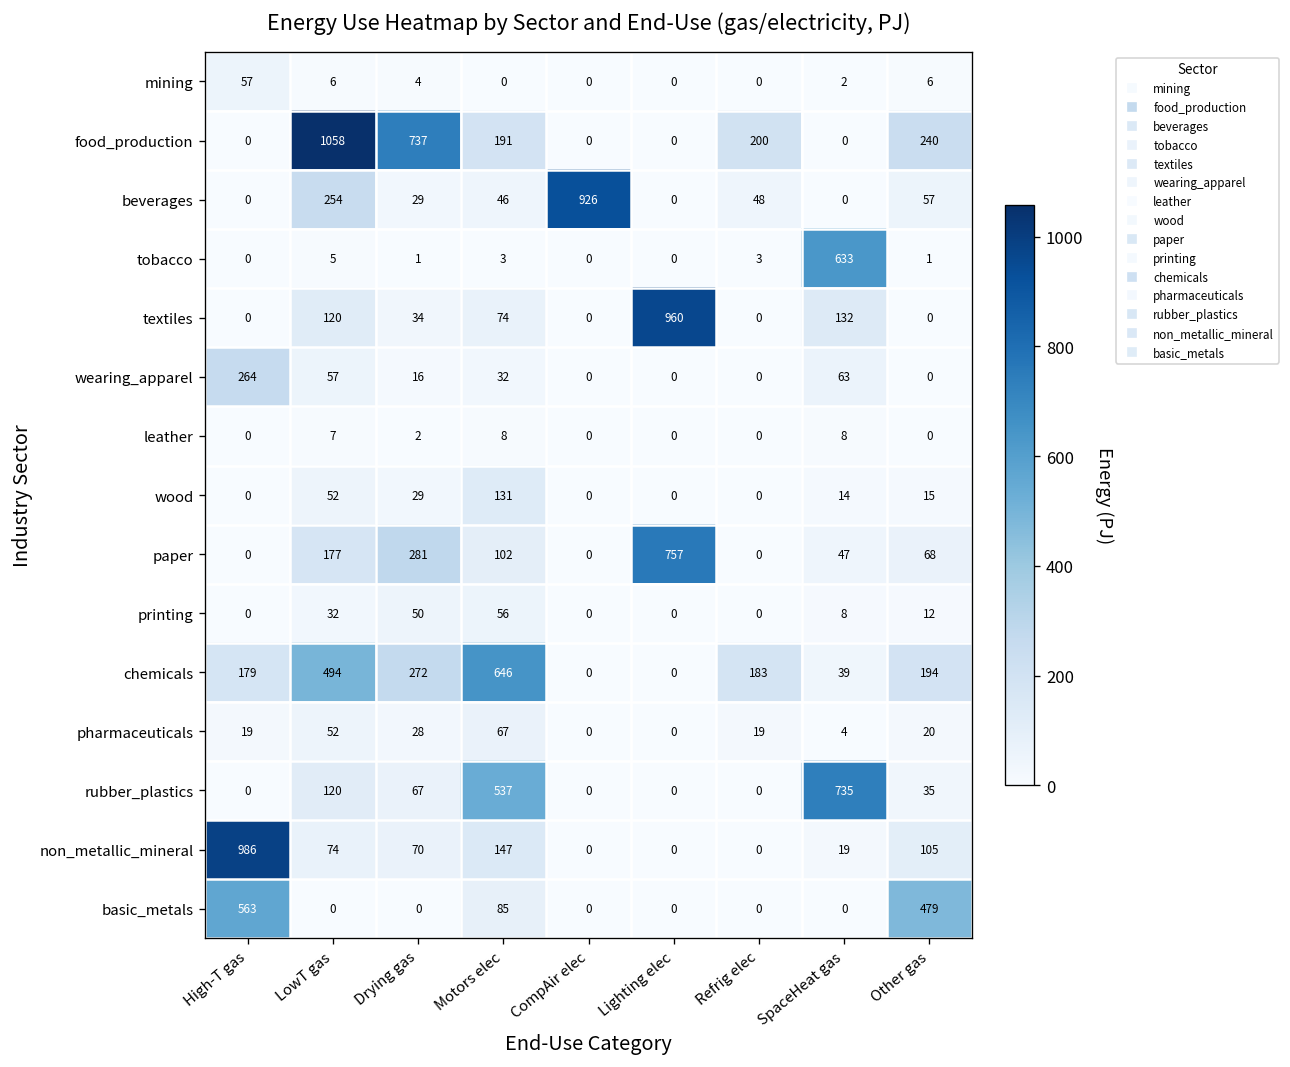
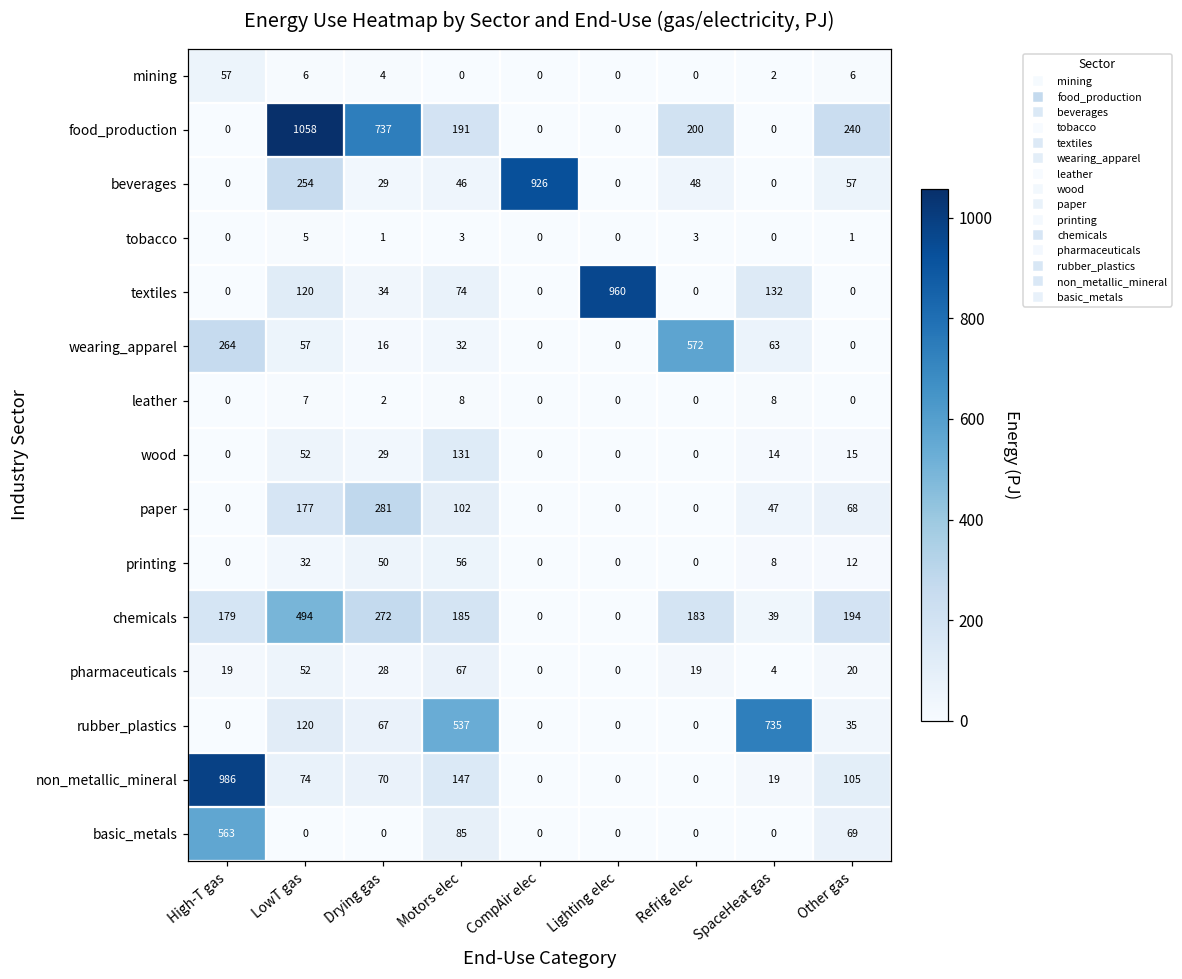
  {
    "mining": {
      "High-T gas": 57,
      "LowT gas": 6,
      "Drying gas": 4,
      "Motors elec": 0,
      "CompAir elec": 0,
      "Lighting elec": 0,
      "Refrig elec": 0,
      "SpaceHeat gas": 2,
      "Other gas": 6
    },
    "food_production": {
      "High-T gas": 0,
      "LowT gas": 1058,
      "Drying gas": 737,
      "Motors elec": 191,
      "CompAir elec": 0,
      "Lighting elec": 0,
      "Refrig elec": 200,
      "SpaceHeat gas": 0,
      "Other gas": 240
    },
    "beverages": {
      "High-T gas": 0,
      "LowT gas": 254,
      "Drying gas": 29,
      "Motors elec": 46,
      "CompAir elec": 926,
      "Lighting elec": 0,
      "Refrig elec": 48,
      "SpaceHeat gas": 0,
      "Other gas": 57
    },
    "tobacco": {
      "High-T gas": 0,
      "LowT gas": 5,
      "Drying gas": 1,
      "Motors elec": 3,
      "CompAir elec": 0,
      "Lighting elec": 0,
      "Refrig elec": 3,
-     "SpaceHeat gas": 633,
+     "SpaceHeat gas": 0,
      "Other gas": 1
    },
    "textiles": {
      "High-T gas": 0,
      "LowT gas": 120,
      "Drying gas": 34,
      "Motors elec": 74,
      "CompAir elec": 0,
      "Lighting elec": 960,
      "Refrig elec": 0,
      "SpaceHeat gas": 132,
      "Other gas": 0
    },
    "wearing_apparel": {
      "High-T gas": 264,
      "LowT gas": 57,
      "Drying gas": 16,
      "Motors elec": 32,
      "CompAir elec": 0,
      "Lighting elec": 0,
-     "Refrig elec": 0,
+     "Refrig elec": 572,
      "SpaceHeat gas": 63,
      "Other gas": 0
    },
    "leather": {
      "High-T gas": 0,
      "LowT gas": 7,
      "Drying gas": 2,
      "Motors elec": 8,
      "CompAir elec": 0,
      "Lighting elec": 0,
      "Refrig elec": 0,
      "SpaceHeat gas": 8,
      "Other gas": 0
    },
    "wood": {
      "High-T gas": 0,
      "LowT gas": 52,
      "Drying gas": 29,
      "Motors elec": 131,
      "CompAir elec": 0,
      "Lighting elec": 0,
      "Refrig elec": 0,
      "SpaceHeat gas": 14,
      "Other gas": 15
    },
    "paper": {
      "High-T gas": 0,
      "LowT gas": 177,
      "Drying gas": 281,
      "Motors elec": 102,
      "CompAir elec": 0,
-     "Lighting elec": 757,
+     "Lighting elec": 0,
      "Refrig elec": 0,
      "SpaceHeat gas": 47,
      "Other gas": 68
    },
    "printing": {
      "High-T gas": 0,
      "LowT gas": 32,
      "Drying gas": 50,
      "Motors elec": 56,
      "CompAir elec": 0,
      "Lighting elec": 0,
      "Refrig elec": 0,
      "SpaceHeat gas": 8,
      "Other gas": 12
    },
    "chemicals": {
      "High-T gas": 179,
      "LowT gas": 494,
      "Drying gas": 272,
-     "Motors elec": 646,
+     "Motors elec": 185,
      "CompAir elec": 0,
      "Lighting elec": 0,
      "Refrig elec": 183,
      "SpaceHeat gas": 39,
      "Other gas": 194
    },
    "pharmaceuticals": {
      "High-T gas": 19,
      "LowT gas": 52,
      "Drying gas": 28,
      "Motors elec": 67,
      "CompAir elec": 0,
      "Lighting elec": 0,
      "Refrig elec": 19,
      "SpaceHeat gas": 4,
      "Other gas": 20
    },
    "rubber_plastics": {
      "High-T gas": 0,
      "LowT gas": 120,
      "Drying gas": 67,
      "Motors elec": 537,
      "CompAir elec": 0,
      "Lighting elec": 0,
      "Refrig elec": 0,
      "SpaceHeat gas": 735,
      "Other gas": 35
    },
    "non_metallic_mineral": {
      "High-T gas": 986,
      "LowT gas": 74,
      "Drying gas": 70,
      "Motors elec": 147,
      "CompAir elec": 0,
      "Lighting elec": 0,
      "Refrig elec": 0,
      "SpaceHeat gas": 19,
      "Other gas": 105
    },
    "basic_metals": {
      "High-T gas": 563,
      "LowT gas": 0,
      "Drying gas": 0,
      "Motors elec": 85,
      "CompAir elec": 0,
      "Lighting elec": 0,
      "Refrig elec": 0,
      "SpaceHeat gas": 0,
-     "Other gas": 479
+     "Other gas": 69
    }
  }
